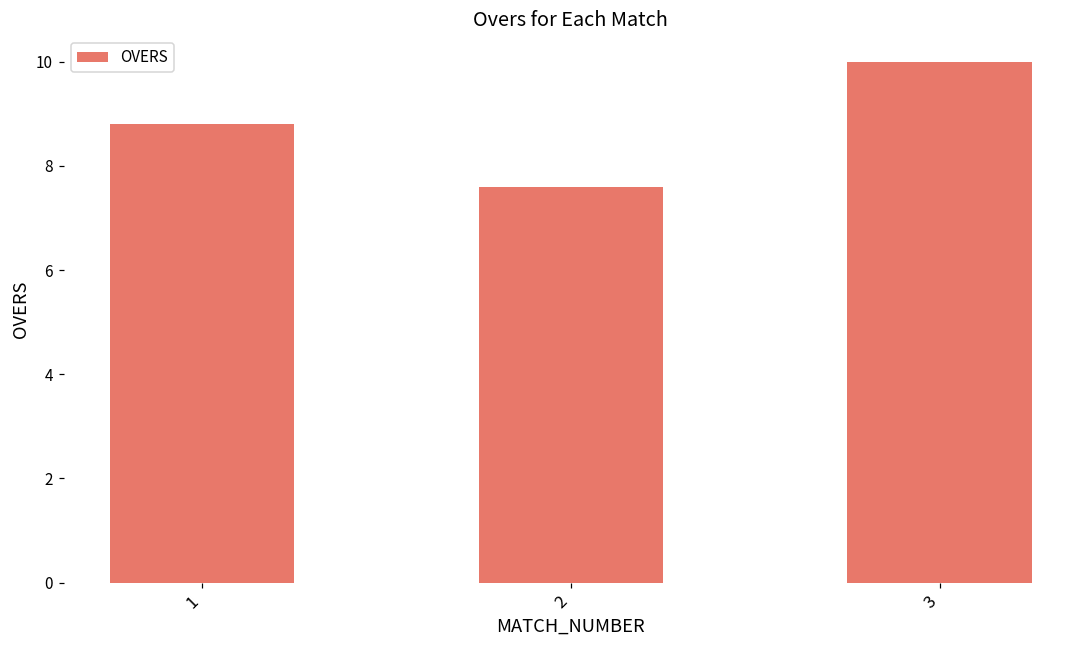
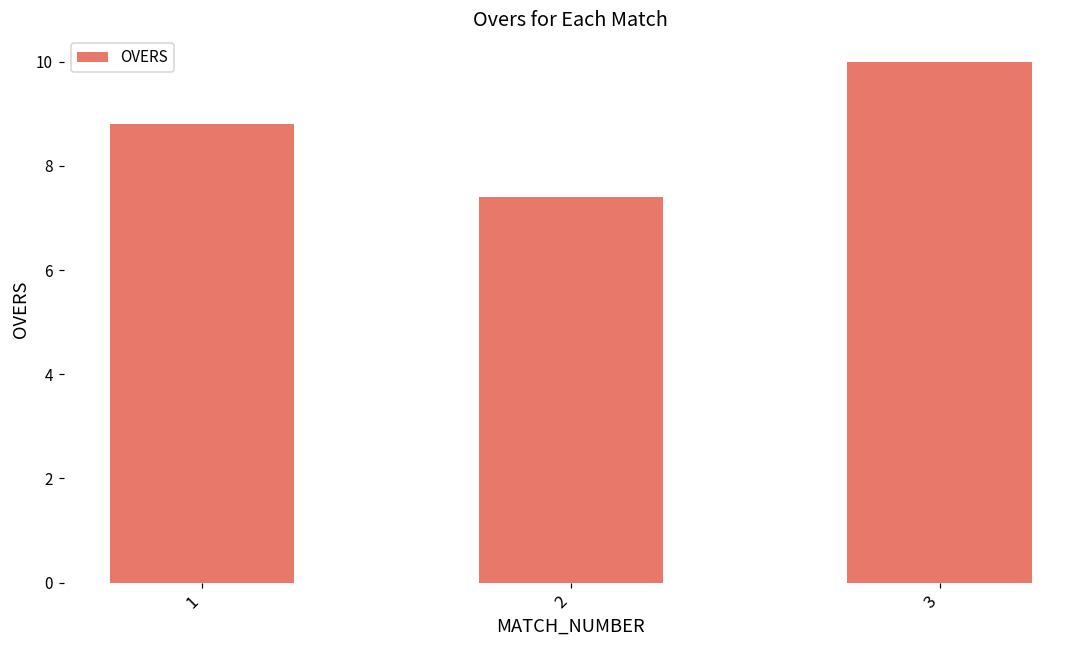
  {
    "1": 8.8,
-   "2": 7.6,
+   "2": 7.4,
    "3": 10.0
  }
